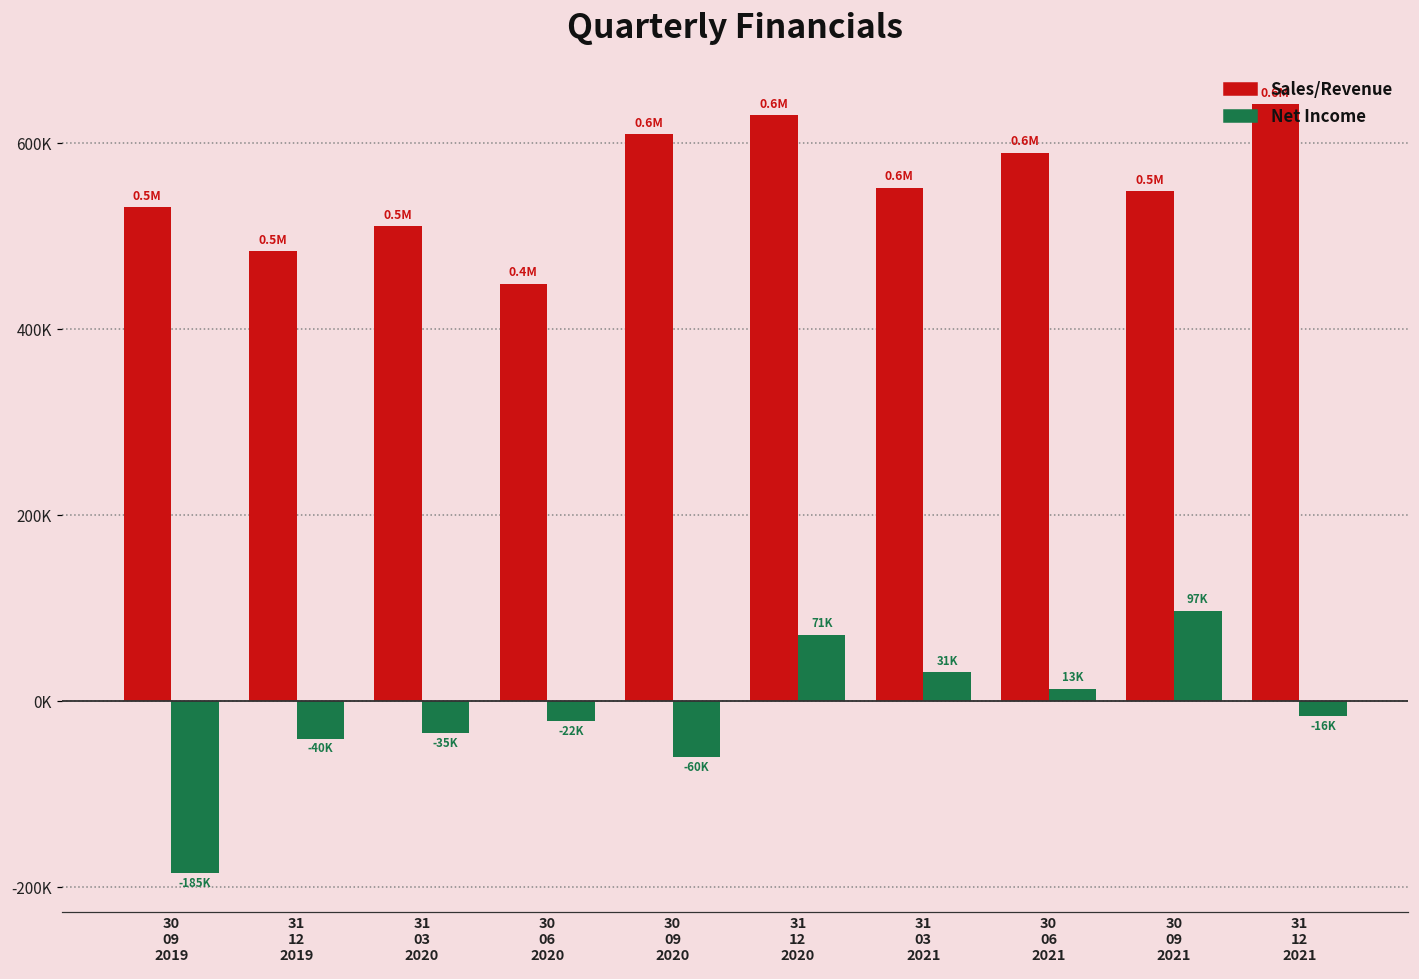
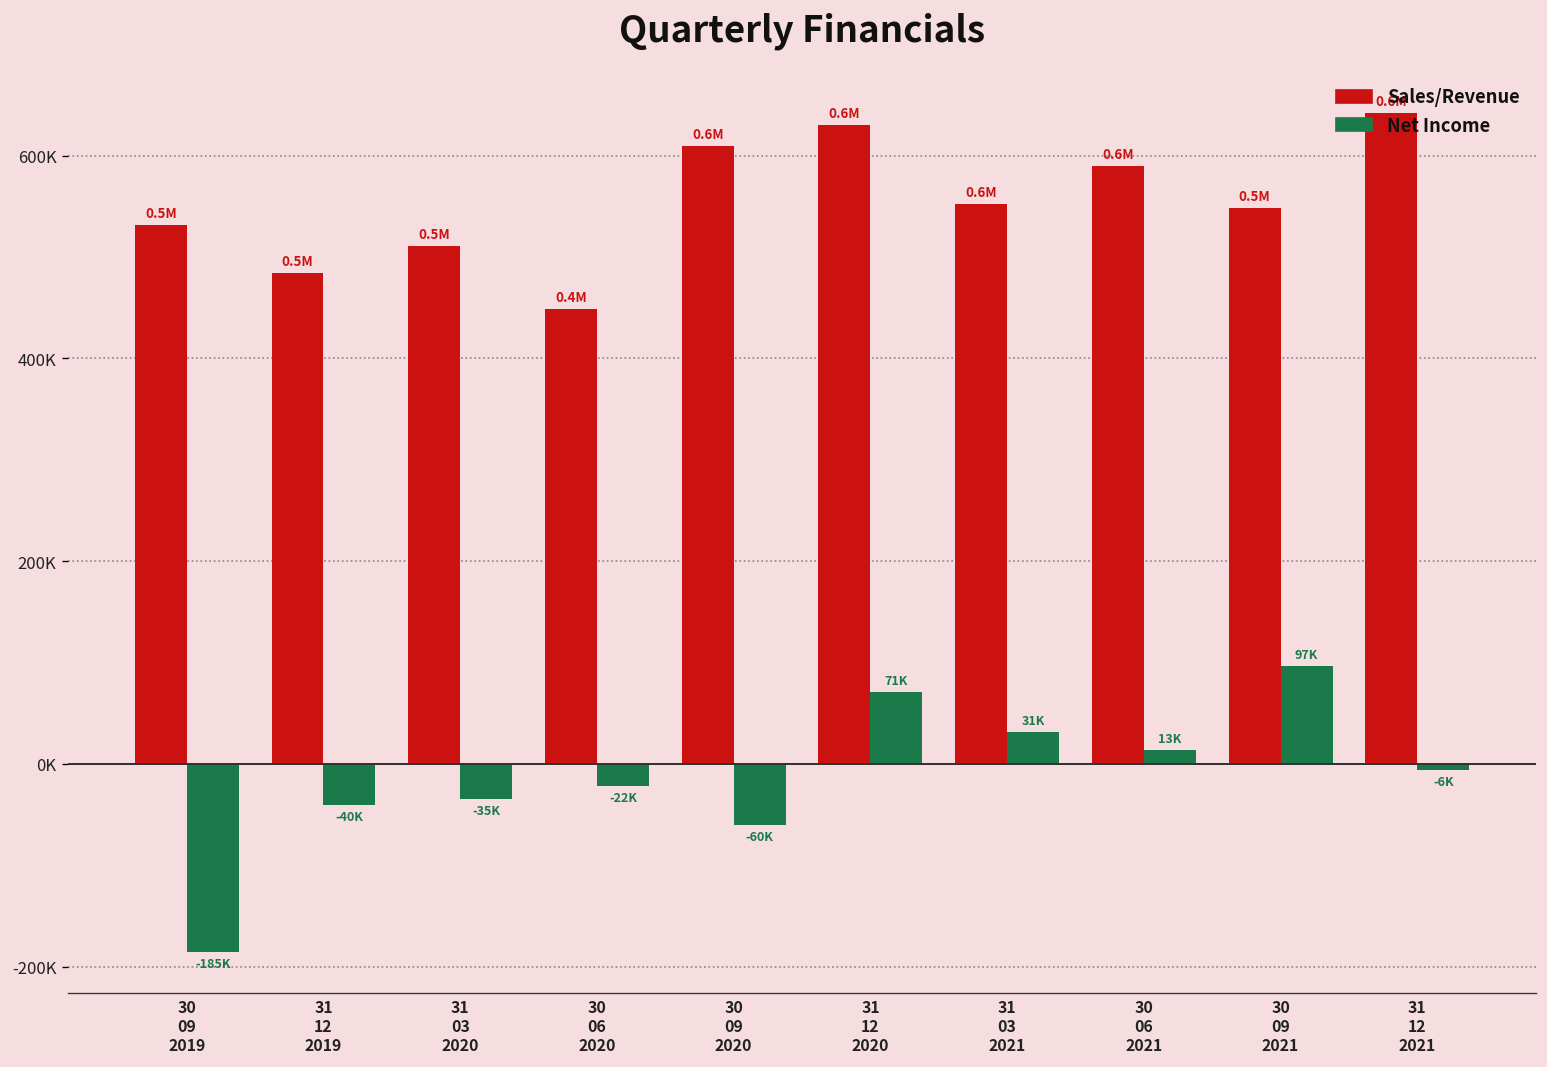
  {
    "Sales/Revenue": {
      "30 09 2019": "0.5M",
      "31 12 2019": "0.5M",
      "31 03 2020": "0.5M",
      "30 06 2020": "0.4M",
      "30 09 2020": "0.6M",
      "31 12 2020": "0.6M",
      "31 03 2021": "0.6M",
      "30 06 2021": "0.6M",
      "30 09 2021": "0.5M",
      "31 12 2021": "0.6M"
    },
    "Net Income": {
      "30 09 2019": "-185K",
      "31 12 2019": "-40K",
      "31 03 2020": "-35K",
      "30 06 2020": "-22K",
      "30 09 2020": "-60K",
      "31 12 2020": "71K",
      "31 03 2021": "31K",
      "30 06 2021": "13K",
      "30 09 2021": "97K",
-     "31 12 2021": "-16K"
+     "31 12 2021": "-6K"
    }
  }
